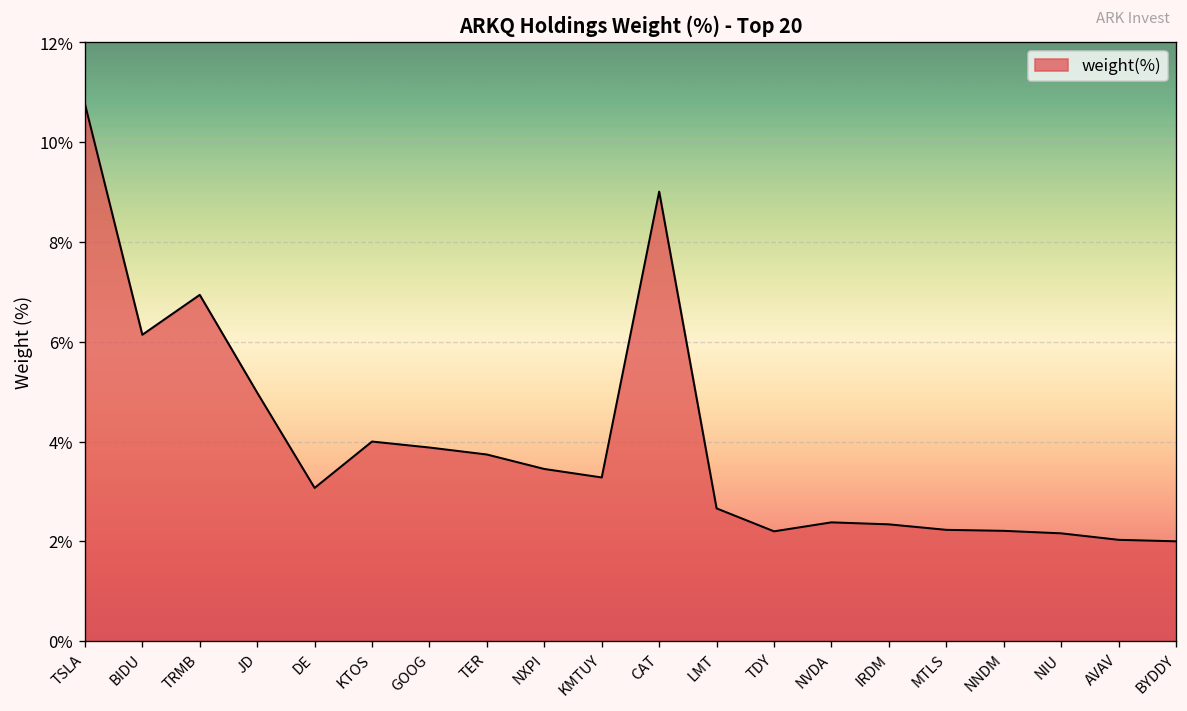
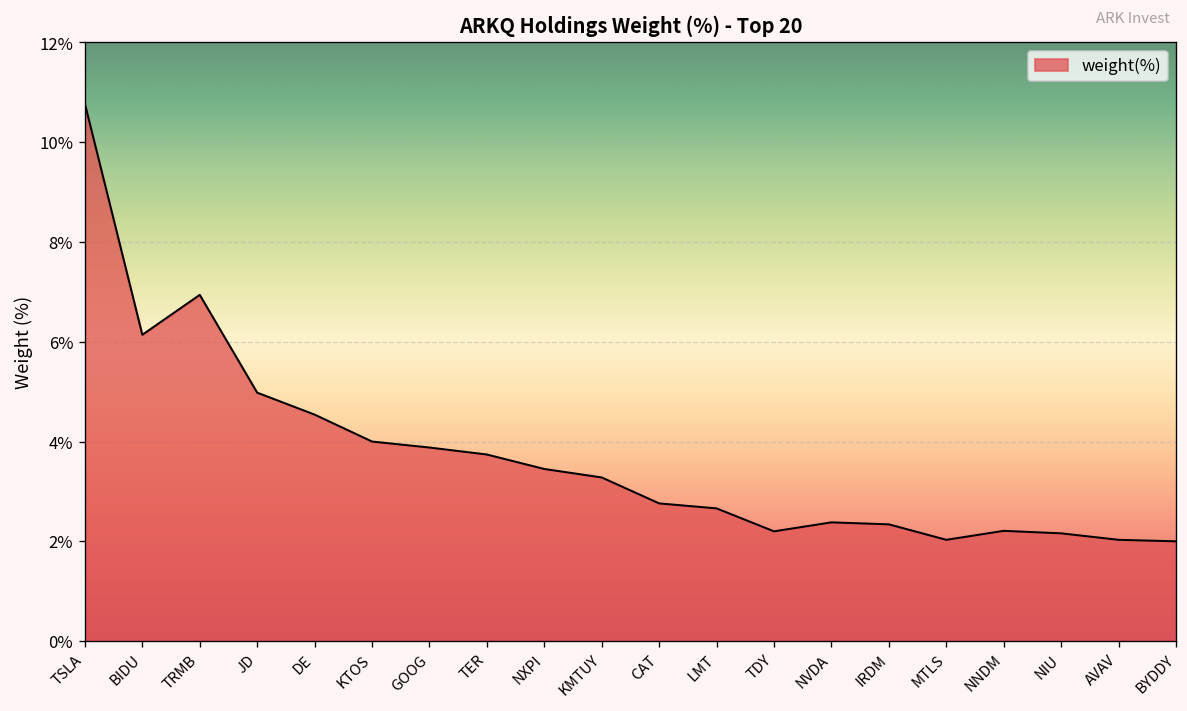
  {
    "TSLA": "10.8%",
    "BIDU": "6.1%",
    "TRMB": "6.9%",
    "JD": "5.0%",
-   "DE": "3.1%",
+   "DE": "4.5%",
    "KTOS": "4.0%",
    "GOOG": "3.9%",
    "TER": "3.7%",
    "NXPI": "3.5%",
    "KMTUY": "3.3%",
-   "CAT": "9.0%",
+   "CAT": "2.8%",
    "LMT": "2.7%",
    "TDY": "2.2%",
    "NVDA": "2.4%",
    "IRDM": "2.3%",
-   "MTLS": "2.2%",
+   "MTLS": "2.0%",
    "NNDM": "2.2%",
    "NIU": "2.2%",
    "AVAV": "2.0%",
    "BYDDY": "2.0%"
  }
